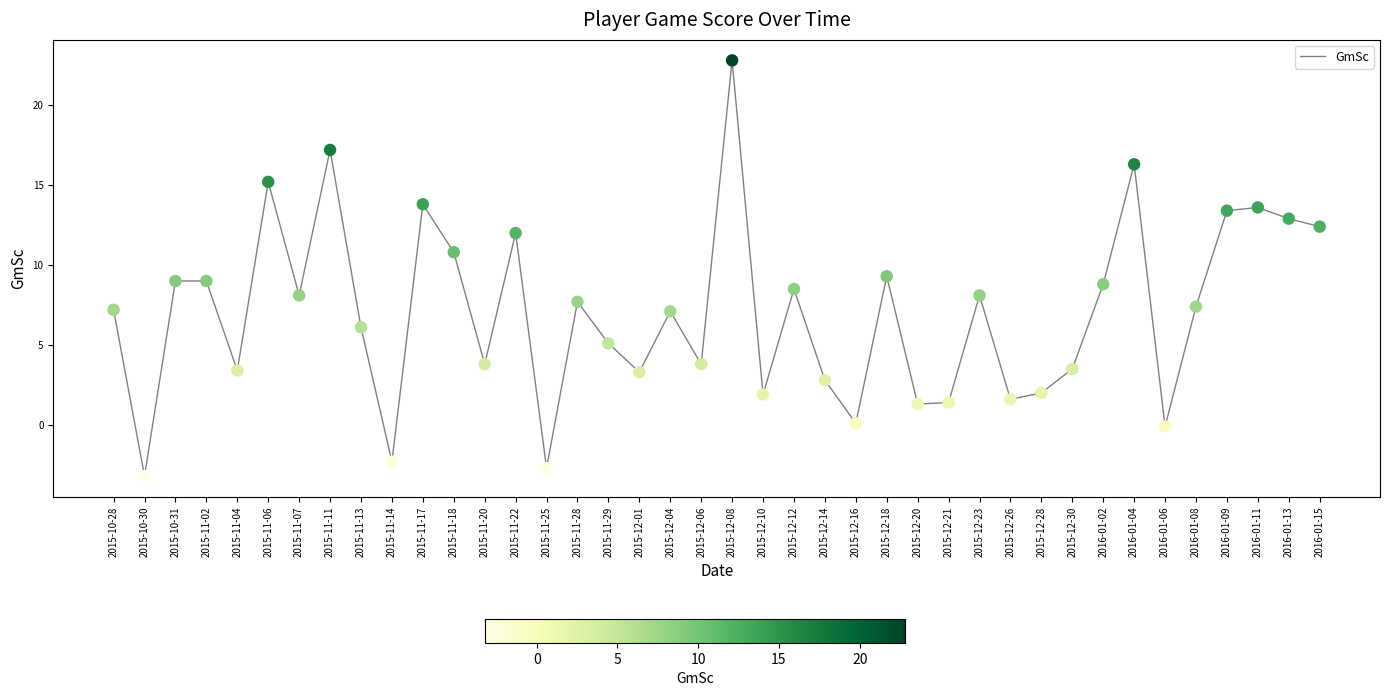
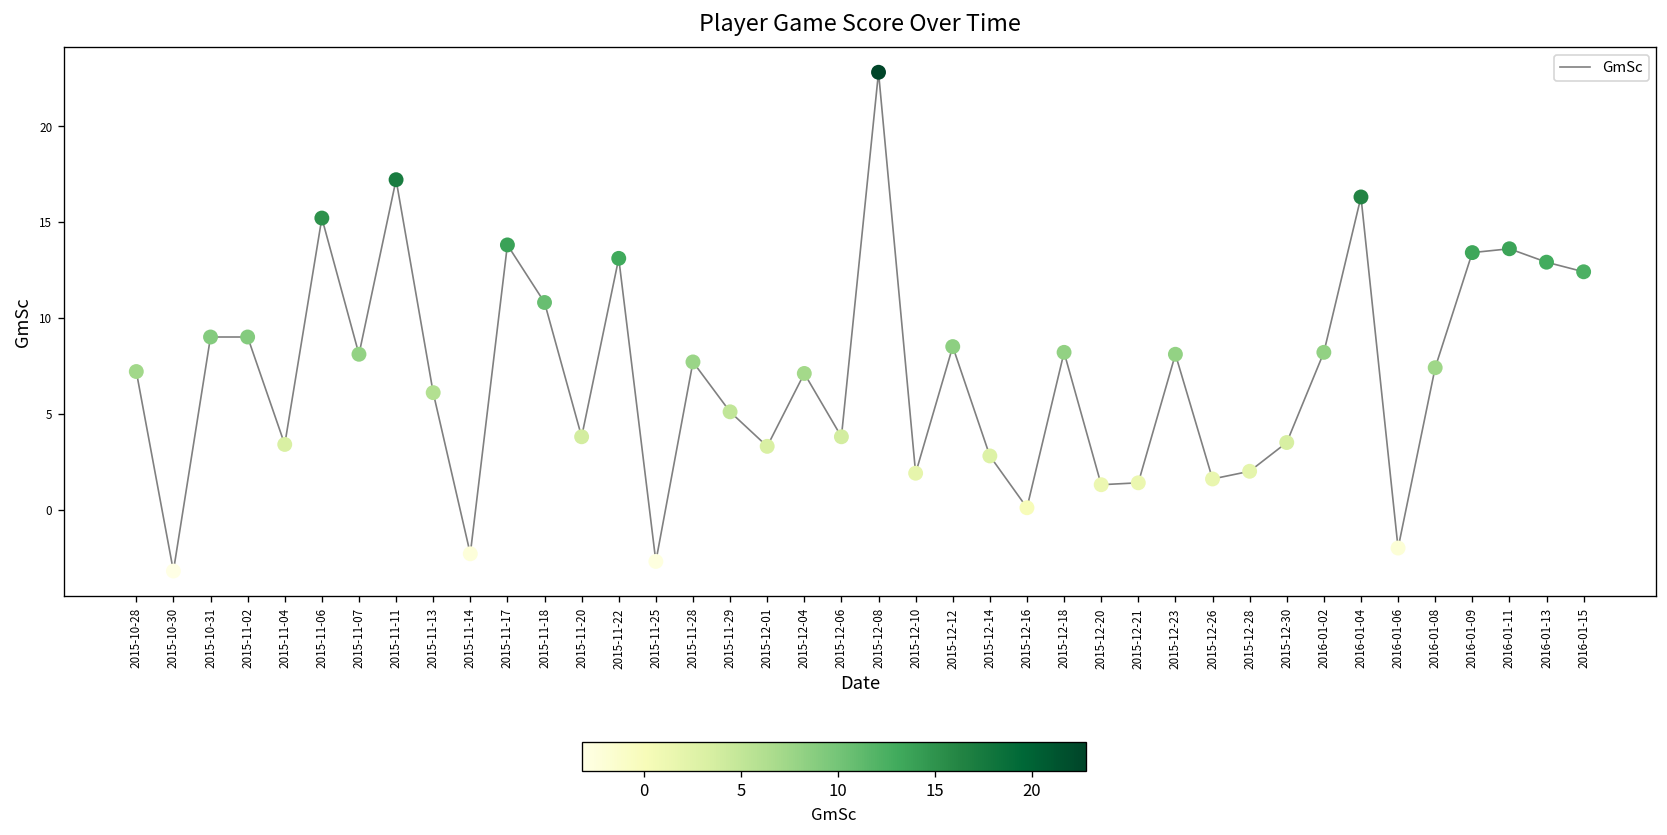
  {
    "2015-10-28": 7.2,
    "2015-10-30": -3.2,
    "2015-10-31": 9.0,
    "2015-11-02": 9.0,
    "2015-11-04": 3.4,
    "2015-11-06": 15.2,
    "2015-11-07": 8.1,
    "2015-11-11": 17.2,
    "2015-11-13": 6.1,
    "2015-11-14": -2.3,
    "2015-11-17": 13.8,
    "2015-11-18": 10.8,
    "2015-11-20": 3.8,
-   "2015-11-22": 12.0,
+   "2015-11-22": 13.1,
    "2015-11-25": -2.7,
    "2015-11-28": 7.7,
    "2015-11-29": 5.1,
    "2015-12-01": 3.3,
    "2015-12-04": 7.1,
    "2015-12-06": 3.8,
    "2015-12-08": 22.8,
    "2015-12-10": 1.9,
    "2015-12-12": 8.5,
    "2015-12-14": 2.8,
    "2015-12-16": 0.1,
-   "2015-12-18": 9.3,
+   "2015-12-18": 8.2,
    "2015-12-20": 1.3,
    "2015-12-21": 1.4,
    "2015-12-23": 8.1,
    "2015-12-26": 1.6,
    "2015-12-28": 2.0,
    "2015-12-30": 3.5,
-   "2016-01-02": 8.8,
+   "2016-01-02": 8.2,
    "2016-01-04": 16.3,
-   "2016-01-06": -0.1,
+   "2016-01-06": -2.0,
    "2016-01-08": 7.4,
    "2016-01-09": 13.4,
    "2016-01-11": 13.6,
    "2016-01-13": 12.9,
    "2016-01-15": 12.4
  }
